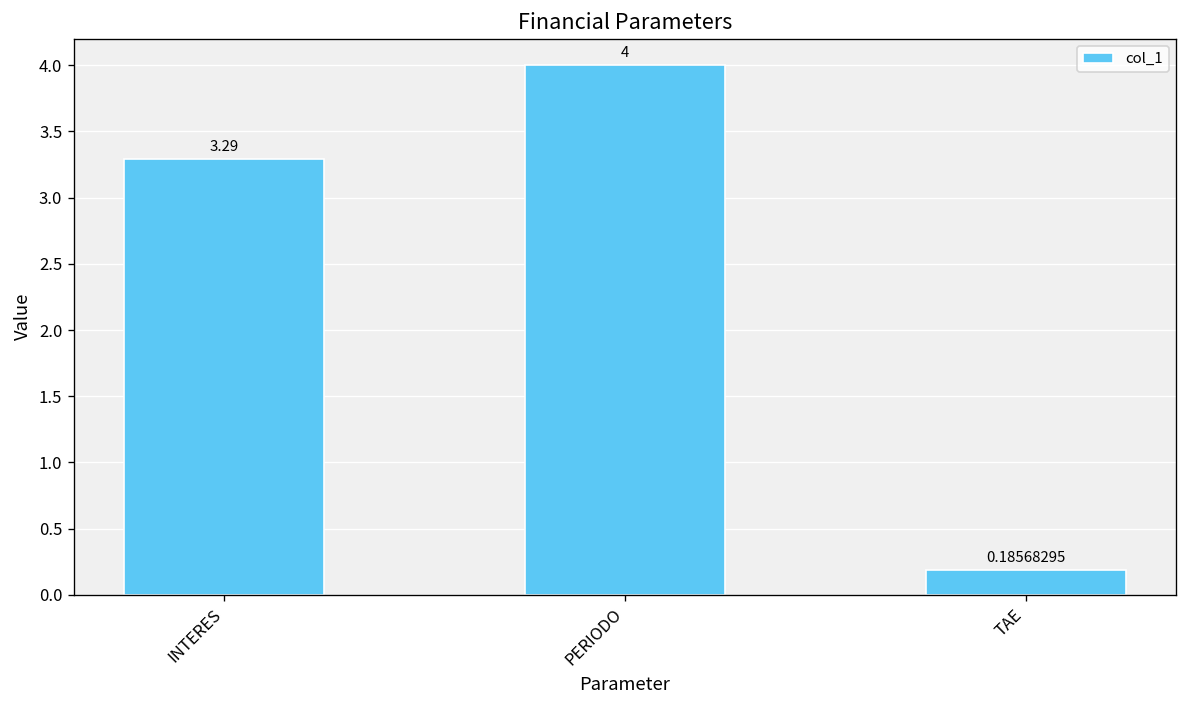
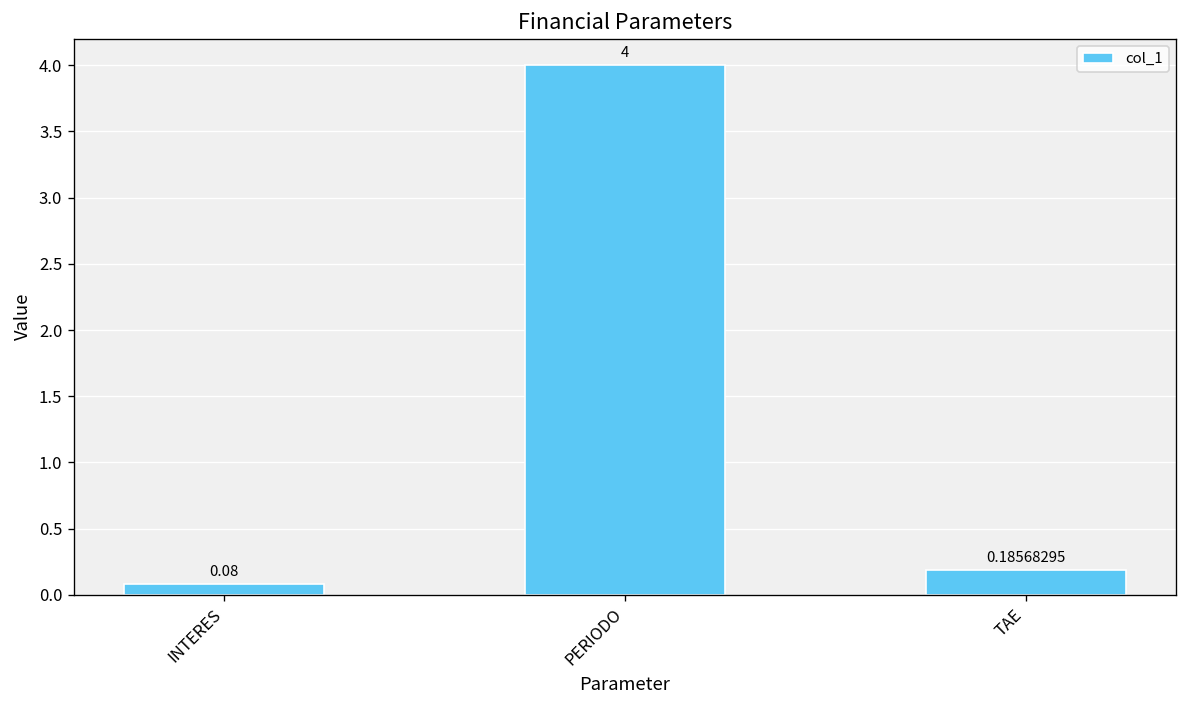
  {
-   "INTERES": 3.29,
+   "INTERES": 0.08,
    "PERIODO": 4,
    "TAE": 0.18568295
  }
